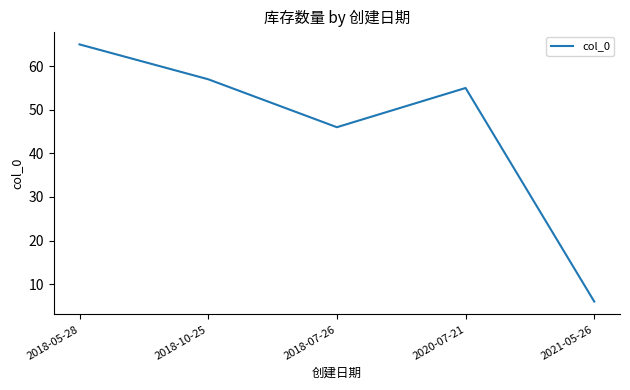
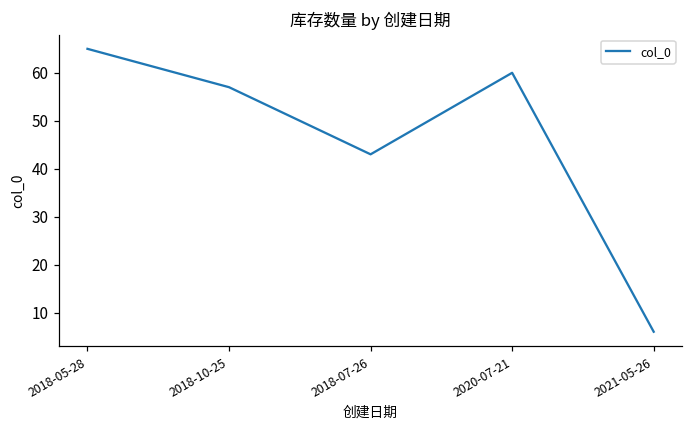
  {
    "2018-05-28": 65,
    "2018-10-25": 57,
-   "2018-07-26": 46,
-   "2020-07-21": 55,
+   "2018-07-26": 43,
+   "2020-07-21": 60,
    "2021-05-26": 6
  }
